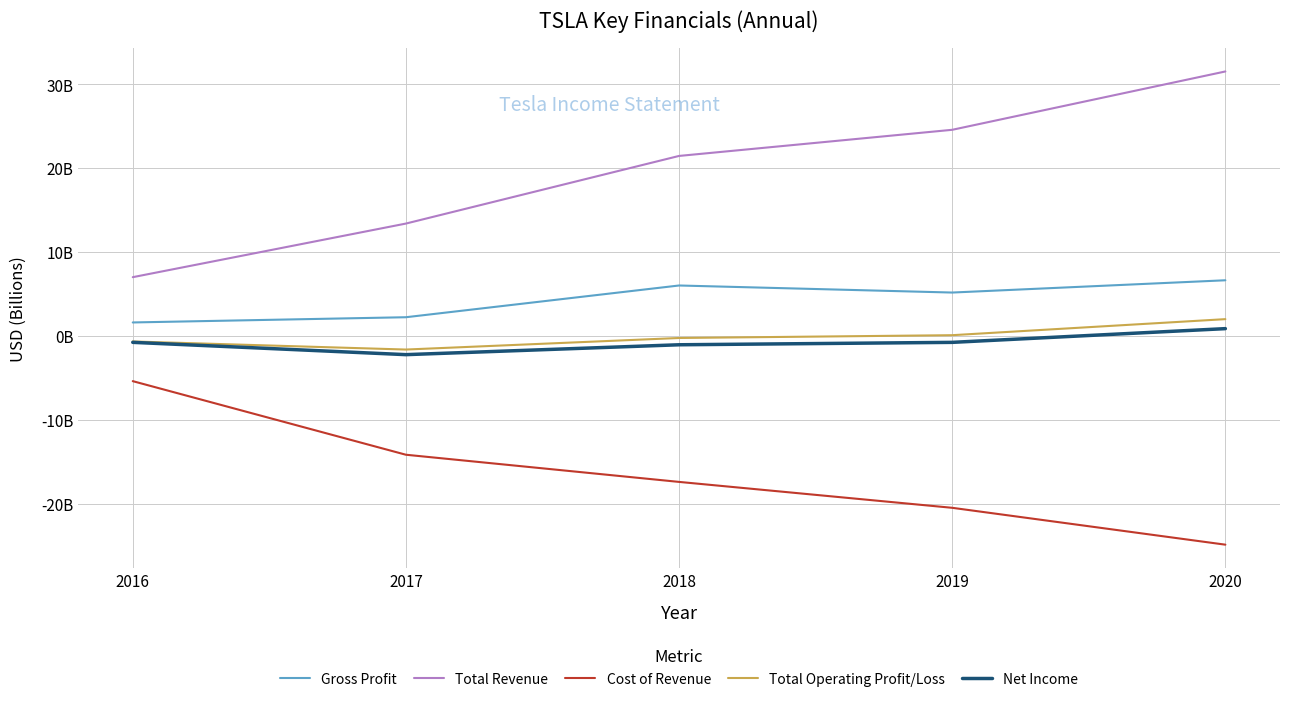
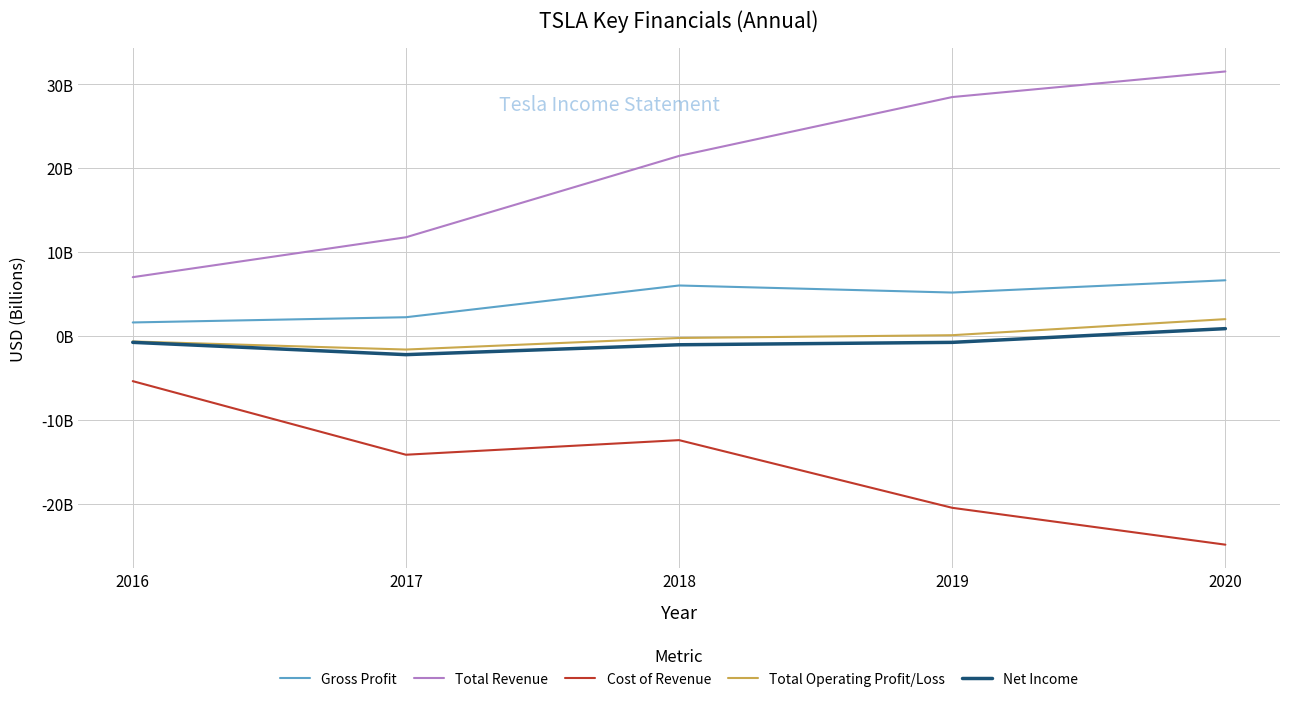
  {
    "Gross Profit": {
      "2016": 2000000000,
      "2017": 2000000000,
      "2018": 6000000000,
      "2019": 5000000000,
      "2020": 7000000000
    },
    "Total Revenue": {
      "2016": 7000000000,
-     "2017": 13000000000,
+     "2017": 12000000000,
      "2018": 21000000000,
-     "2019": 25000000000,
+     "2019": 28000000000,
      "2020": 32000000000
    },
    "Cost of Revenue": {
      "2016": -5000000000,
      "2017": -14000000000,
-     "2018": -17000000000,
+     "2018": -12000000000,
      "2019": -21000000000,
      "2020": -25000000000
    },
    "Total Operating Profit/Loss": {
      "2017": -2000000000,
      "2018": 0,
      "2019": 0,
      "2020": 2000000000
    },
    "Net Income": {
      "2017": -2000000000,
      "2018": -1000000000,
      "2019": -1000000000,
      "2020": 1000000000
    }
  }
